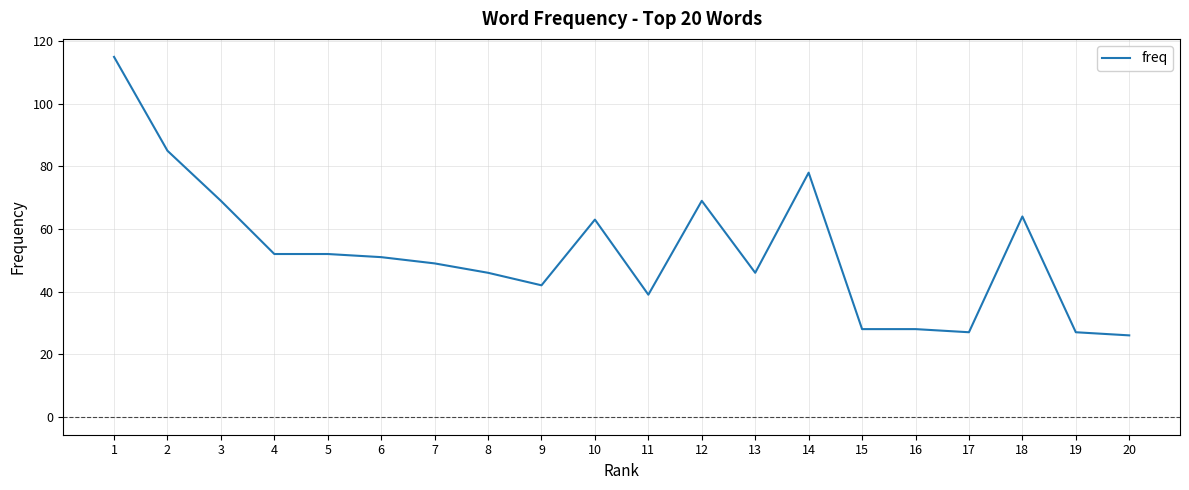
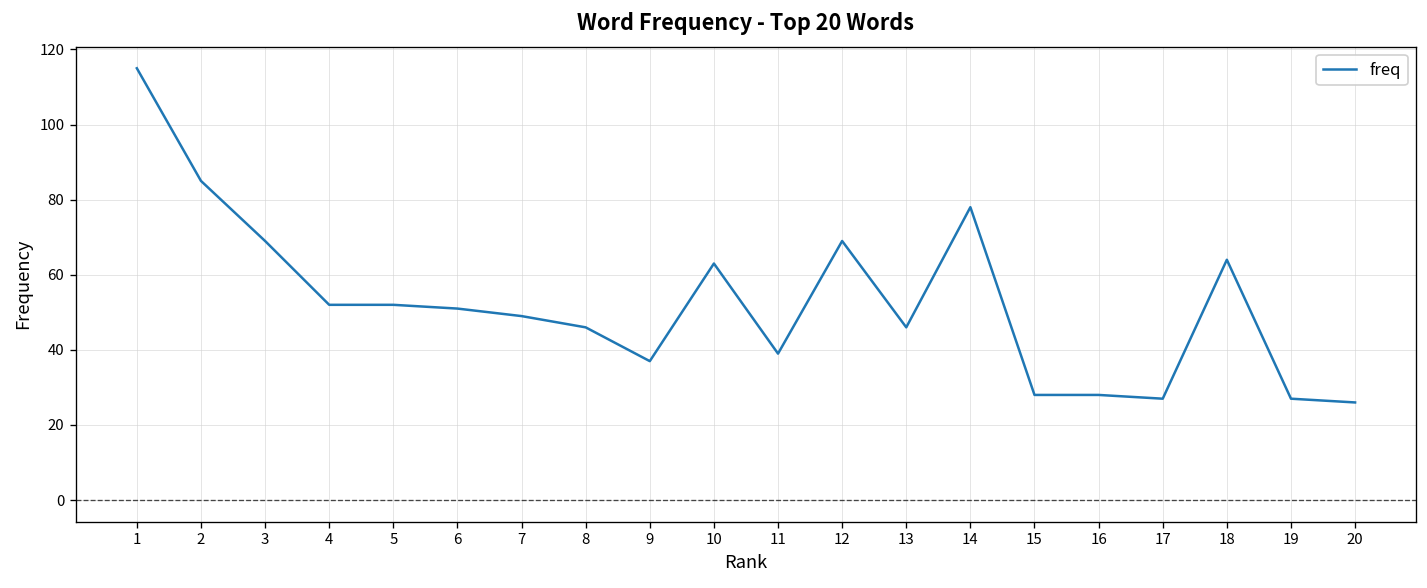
  {
    "1": 115,
    "2": 85,
    "3": 69,
    "4": 52,
    "5": 52,
    "6": 51,
    "7": 49,
    "8": 46,
-   "9": 42,
+   "9": 37,
    "10": 63,
    "11": 39,
    "12": 69,
    "13": 46,
    "14": 78,
    "15": 28,
    "16": 28,
    "17": 27,
    "18": 64,
    "19": 27,
    "20": 26
  }
